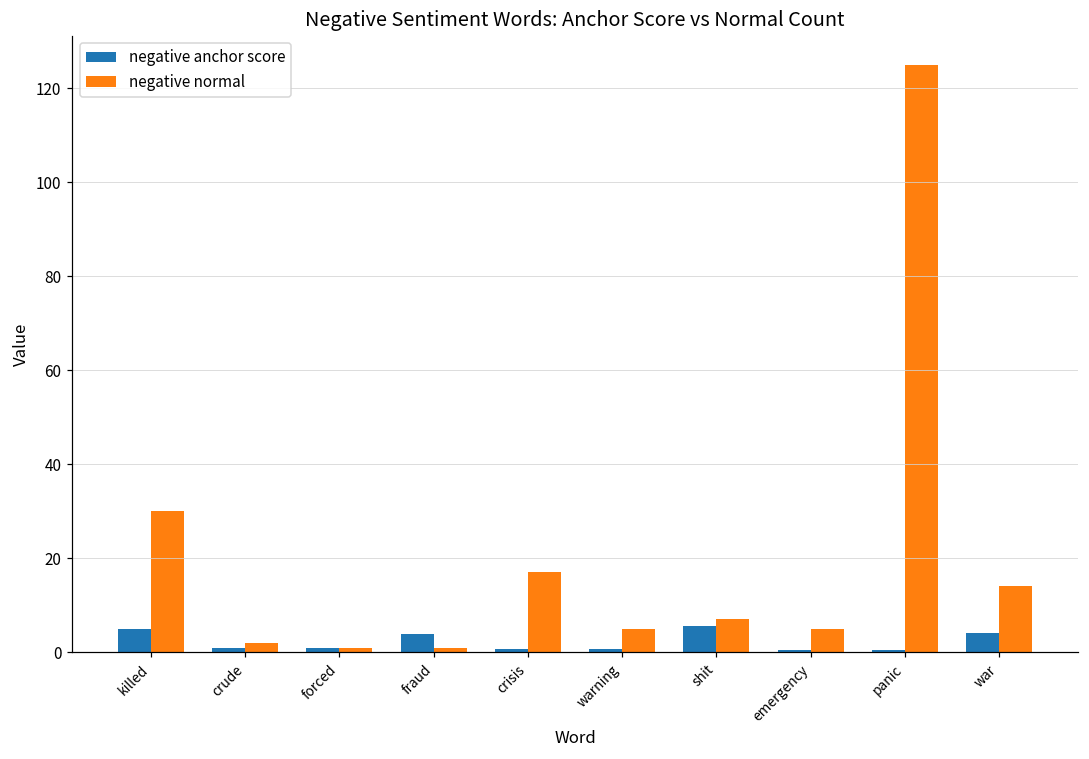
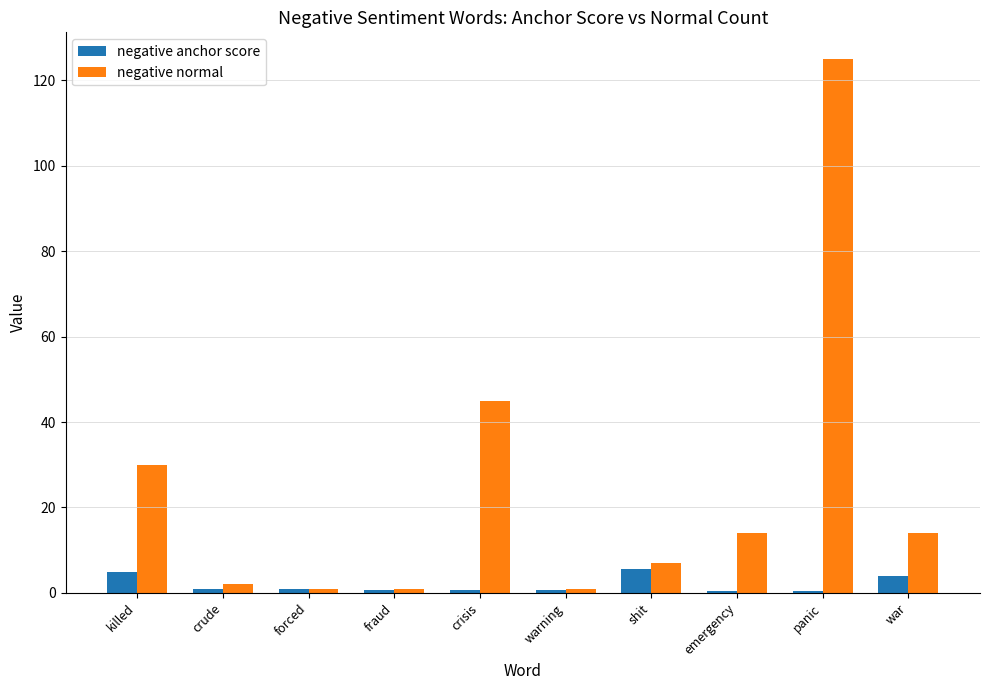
  {
    "negative anchor score": {
      "killed": 5,
      "crude": 1,
      "forced": 1,
-     "fraud": 4,
+     "fraud": 1,
      "crisis": 1,
      "warning": 1,
      "shit": 6,
      "war": 4
    },
    "negative normal": {
      "killed": 30,
      "crude": 2,
      "forced": 1,
      "fraud": 1,
-     "crisis": 17,
-     "warning": 5,
+     "crisis": 45,
+     "warning": 1,
      "shit": 7,
-     "emergency": 5,
+     "emergency": 14,
      "panic": 125,
      "war": 14
    }
  }
